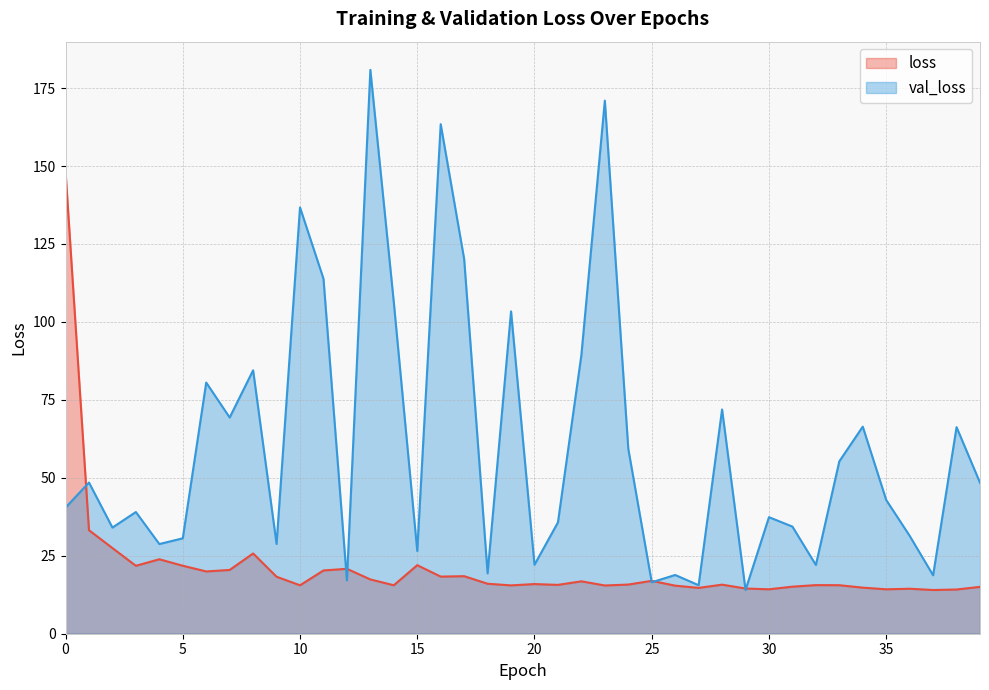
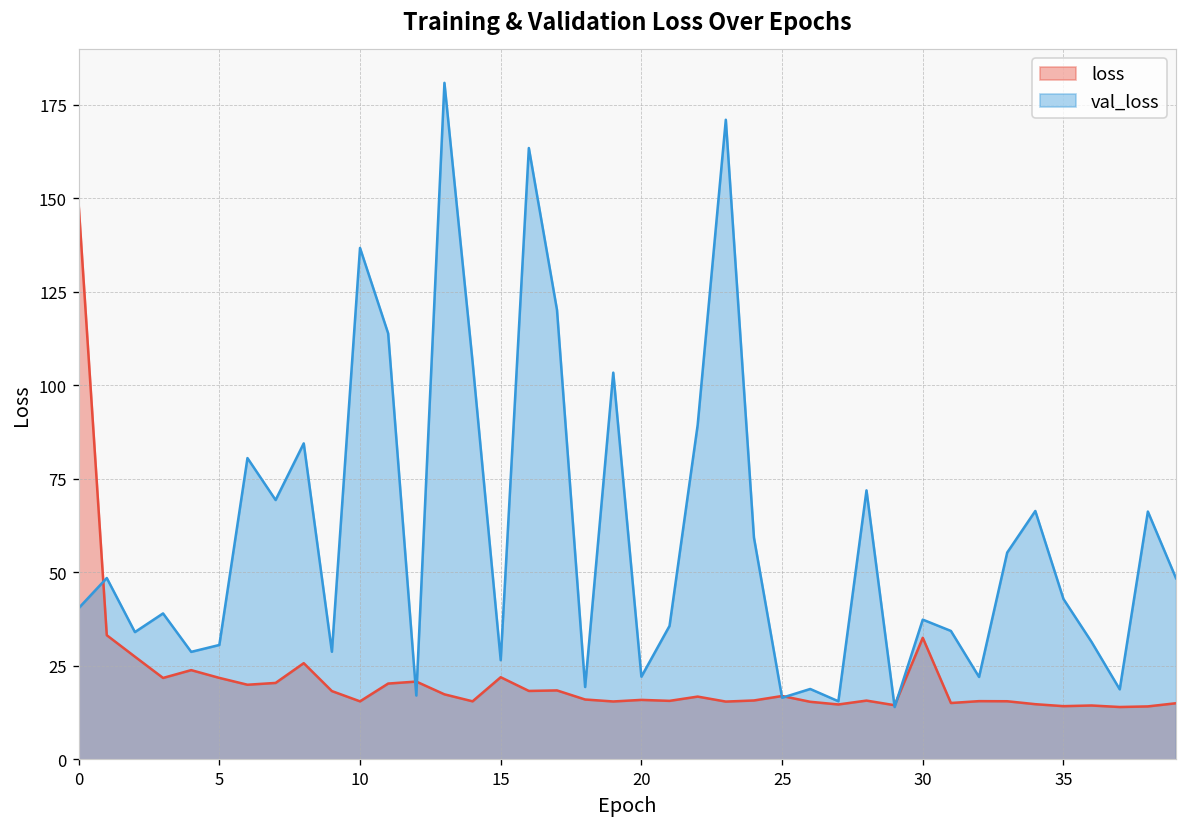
  {
    "loss": {
      "0": 148,
      "5": 22,
      "10": 16,
      "15": 22,
      "20": 16,
-     "30": 14,
+     "30": 33,
      "35": 14
    },
    "val_loss": {
      "0": 40,
      "5": 31,
      "10": 137,
      "15": 27,
      "20": 22,
      "30": 37,
      "35": 43
    }
  }
